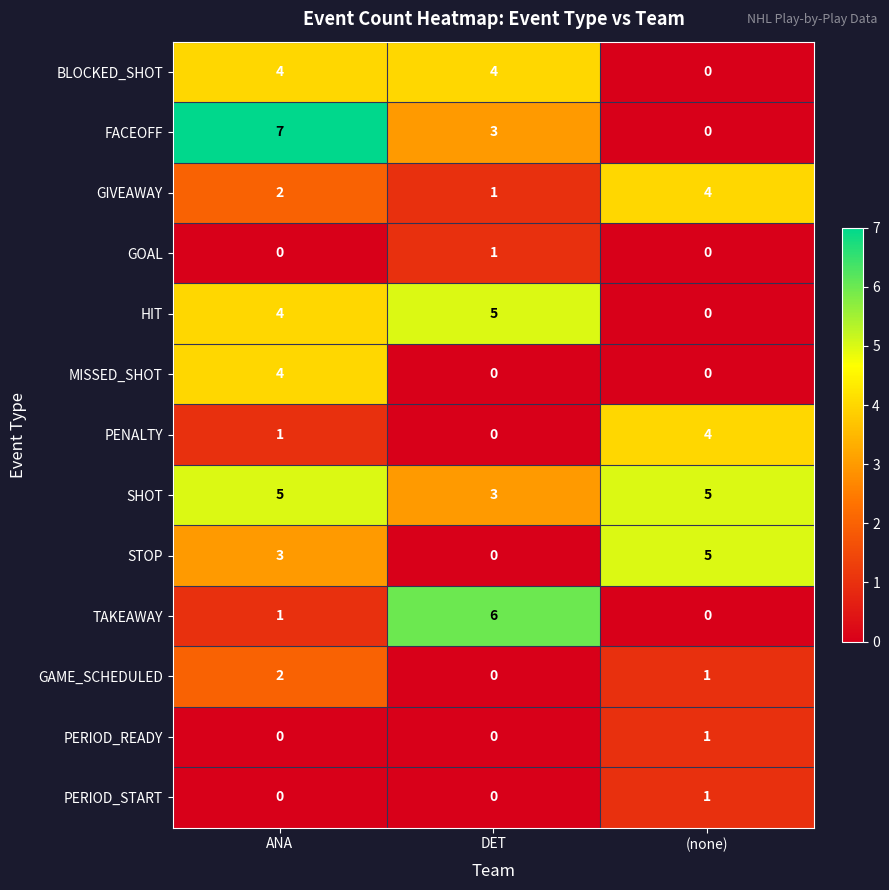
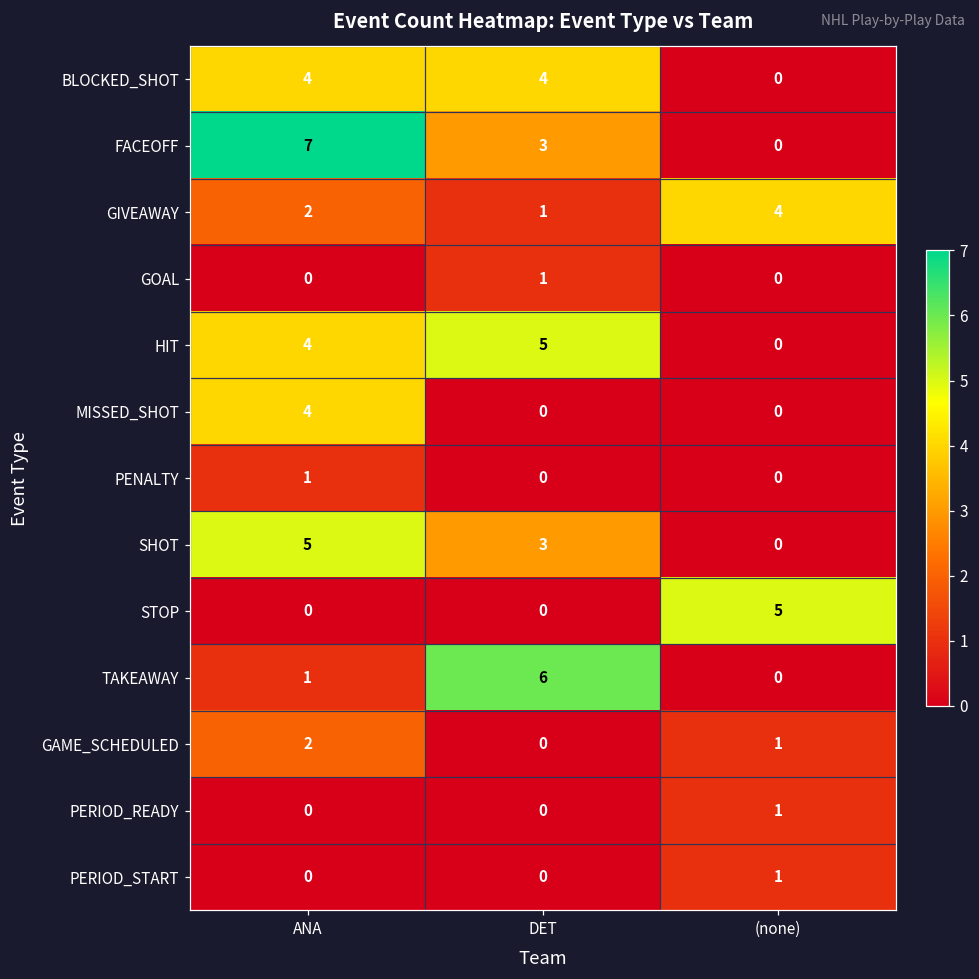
  {
    "BLOCKED_SHOT": {
      "ANA": 4,
      "DET": 4,
      "(none)": 0
    },
    "FACEOFF": {
      "ANA": 7,
      "DET": 3,
      "(none)": 0
    },
    "GIVEAWAY": {
      "ANA": 2,
      "DET": 1,
      "(none)": 4
    },
    "GOAL": {
      "ANA": 0,
      "DET": 1,
      "(none)": 0
    },
    "HIT": {
      "ANA": 4,
      "DET": 5,
      "(none)": 0
    },
    "MISSED_SHOT": {
      "ANA": 4,
      "DET": 0,
      "(none)": 0
    },
    "PENALTY": {
      "ANA": 1,
      "DET": 0,
-     "(none)": 4
+     "(none)": 0
    },
    "SHOT": {
      "ANA": 5,
      "DET": 3,
-     "(none)": 5
+     "(none)": 0
    },
    "STOP": {
-     "ANA": 3,
+     "ANA": 0,
      "DET": 0,
      "(none)": 5
    },
    "TAKEAWAY": {
      "ANA": 1,
      "DET": 6,
      "(none)": 0
    },
    "GAME_SCHEDULED": {
      "ANA": 2,
      "DET": 0,
      "(none)": 1
    },
    "PERIOD_READY": {
      "ANA": 0,
      "DET": 0,
      "(none)": 1
    },
    "PERIOD_START": {
      "ANA": 0,
      "DET": 0,
      "(none)": 1
    }
  }
